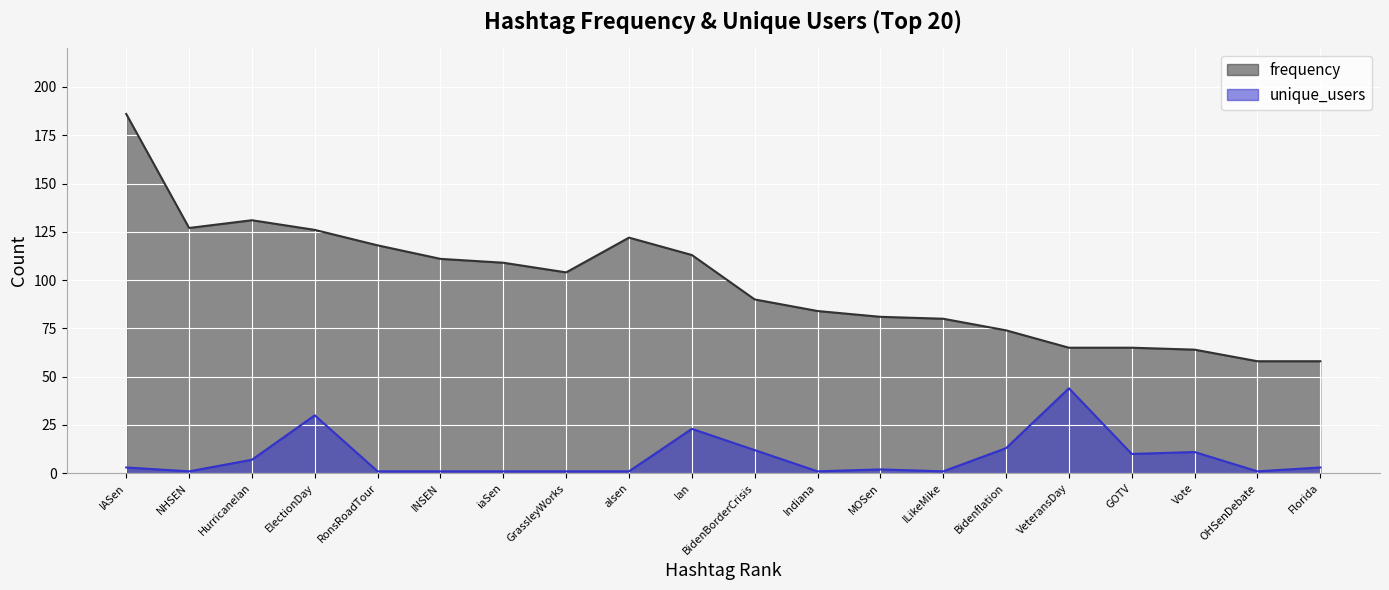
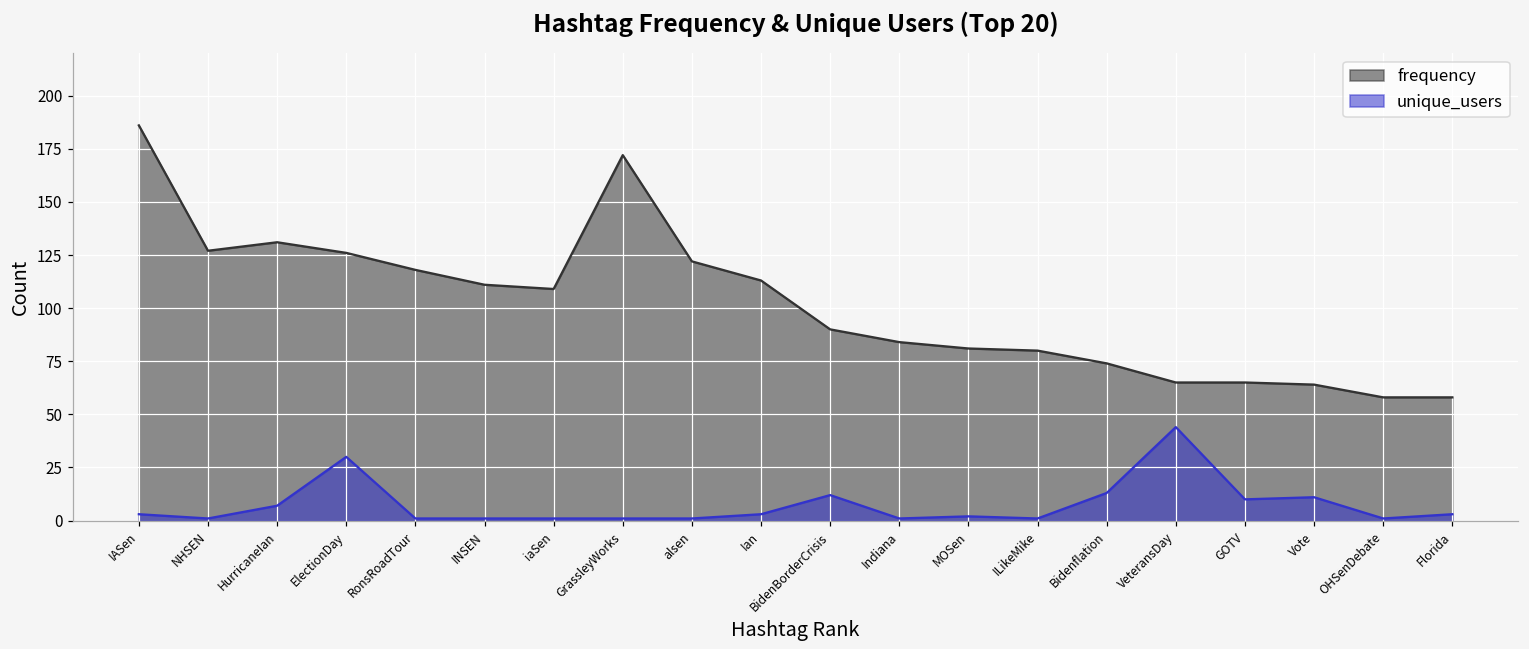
  {
    "frequency": {
      "IASen": 186,
      "NHSEN": 127,
      "HurricaneIan": 131,
      "ElectionDay": 126,
      "RonsRoadTour": 118,
      "INSEN": 111,
      "iaSen": 109,
-     "GrassleyWorks": 104,
+     "GrassleyWorks": 172,
      "alsen": 122,
      "Ian": 113,
      "BidenBorderCrisis": 90,
      "Indiana": 84,
      "MOSen": 81,
      "ILikeMike": 80,
      "Bidenflation": 74,
      "VeteransDay": 65,
      "GOTV": 65,
      "Vote": 64,
      "OHSenDebate": 58,
      "Florida": 58
    },
    "unique_users": {
      "IASen": 3,
      "NHSEN": 1,
      "HurricaneIan": 7,
      "ElectionDay": 30,
      "RonsRoadTour": 1,
      "INSEN": 1,
      "iaSen": 1,
      "GrassleyWorks": 1,
      "alsen": 1,
-     "Ian": 23,
+     "Ian": 3,
      "BidenBorderCrisis": 12,
      "Indiana": 1,
      "MOSen": 2,
      "ILikeMike": 1,
      "Bidenflation": 13,
      "VeteransDay": 44,
      "GOTV": 10,
      "Vote": 11,
      "OHSenDebate": 1,
      "Florida": 3
    }
  }
